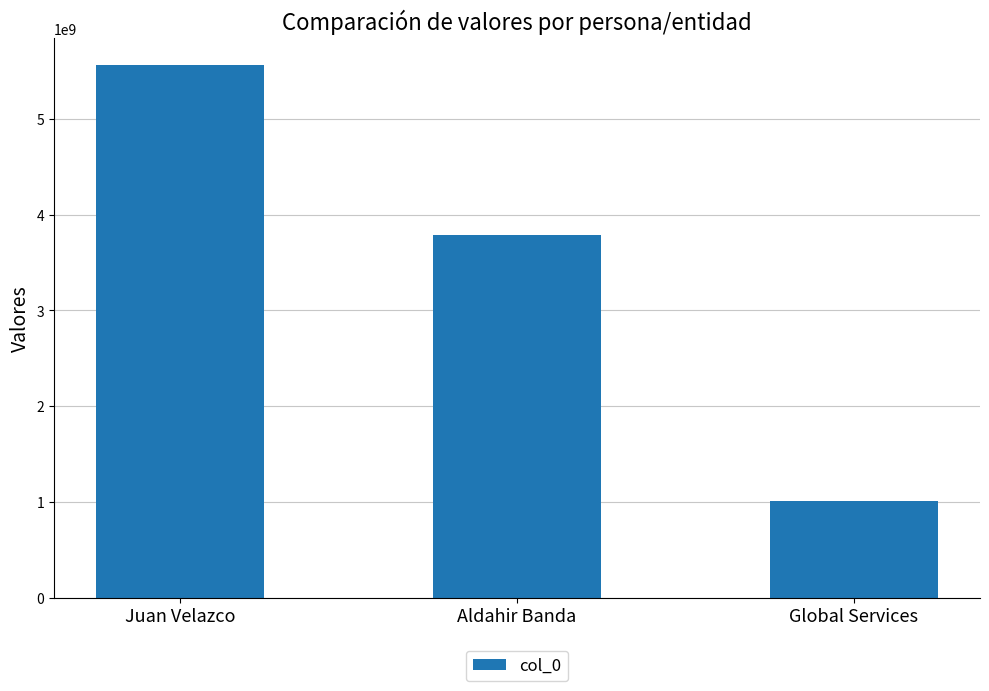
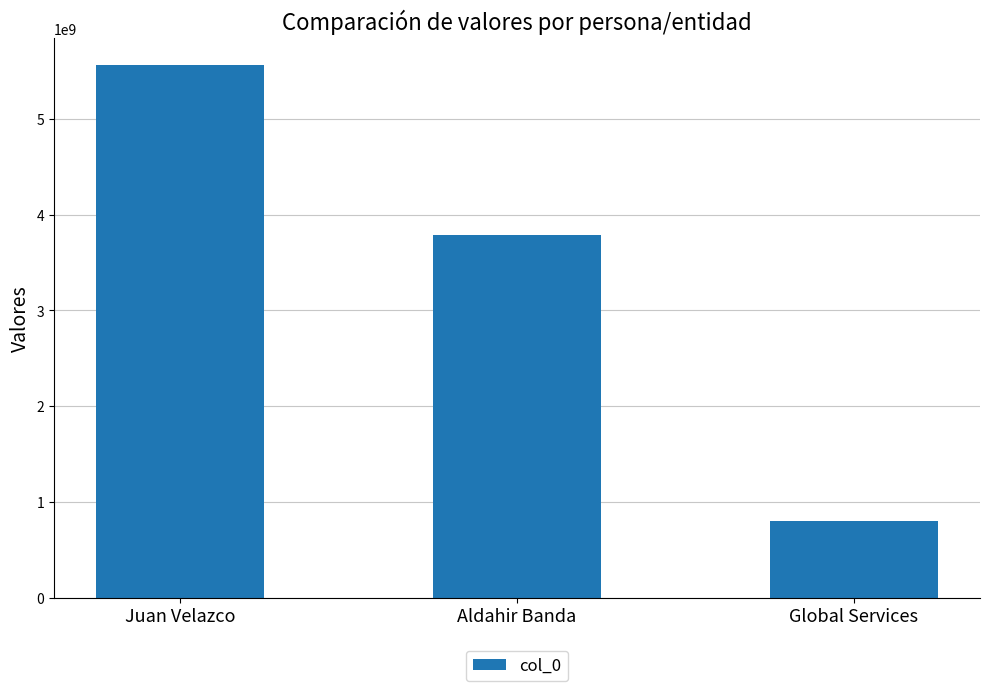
  {
    "Juan Velazco": 5600000000,
    "Aldahir Banda": 3800000000,
-   "Global Services": 1000000000
+   "Global Services": 800000000
  }
